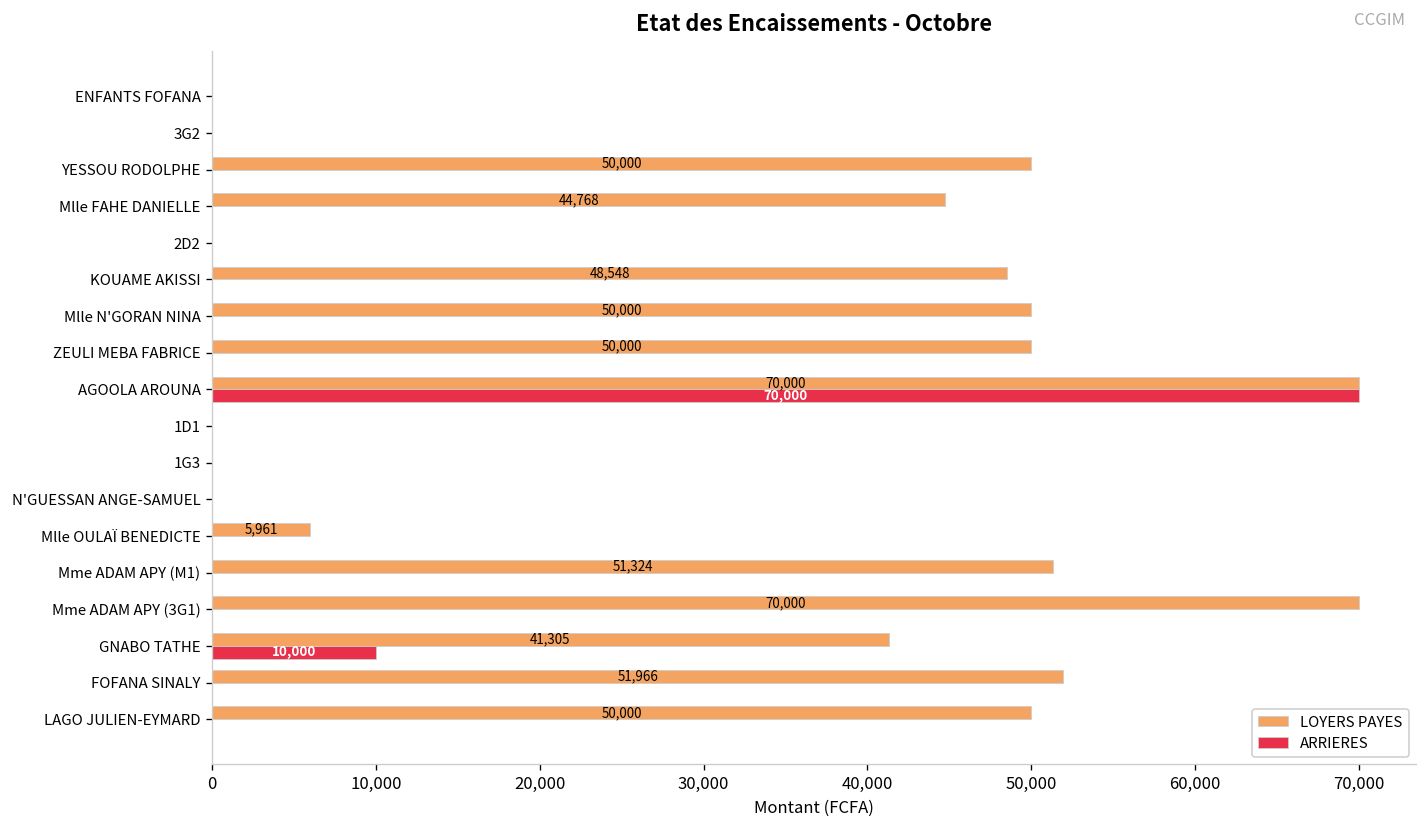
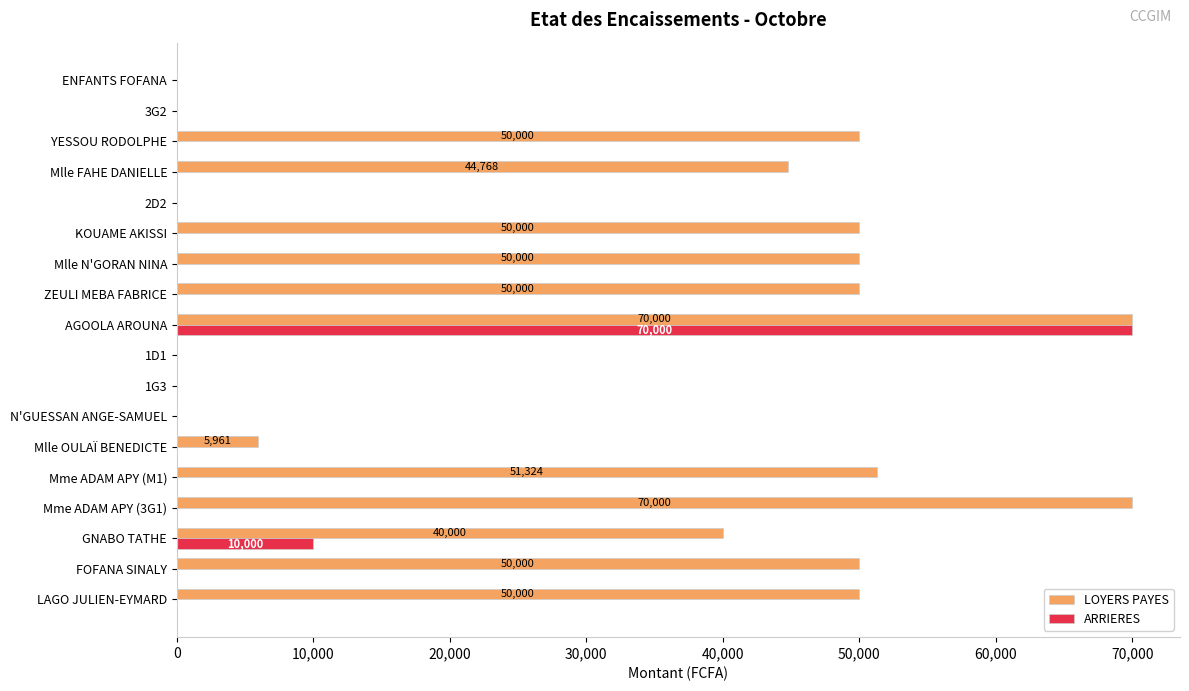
  {
    "LOYERS PAYES": {
      "YESSOU RODOLPHE": "50,000",
      "Mlle FAHE DANIELLE": "44,768",
-     "KOUAME AKISSI": "48,548",
+     "KOUAME AKISSI": "50,000",
      "Mlle N'GORAN NINA": "50,000",
      "ZEULI MEBA FABRICE": "50,000",
      "AGOOLA AROUNA": "70,000",
      "Mlle OULAÏ BENEDICTE": "5,961",
      "Mme ADAM APY (M1)": "51,324",
      "Mme ADAM APY (3G1)": "70,000",
-     "GNABO TATHE": "41,305",
-     "FOFANA SINALY": "51,966",
+     "GNABO TATHE": "40,000",
+     "FOFANA SINALY": "50,000",
      "LAGO JULIEN-EYMARD": "50,000"
    },
    "ARRIERES": {
      "AGOOLA AROUNA": "70,000",
      "GNABO TATHE": "10,000"
    }
  }
